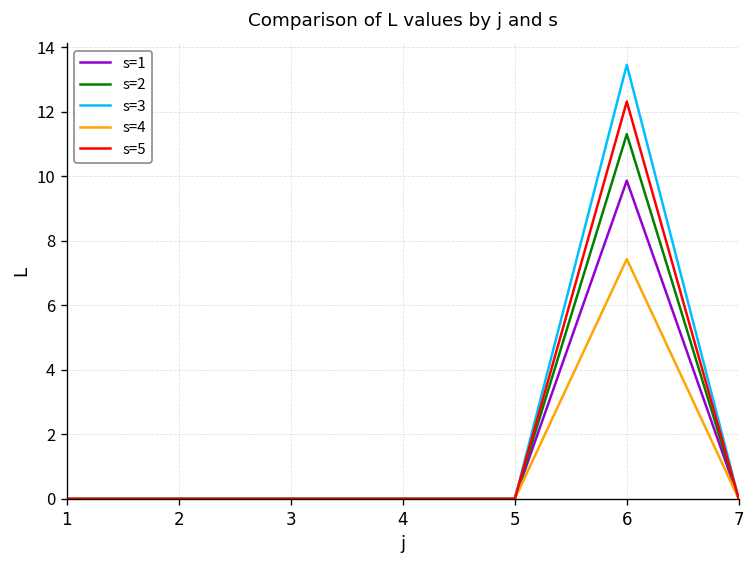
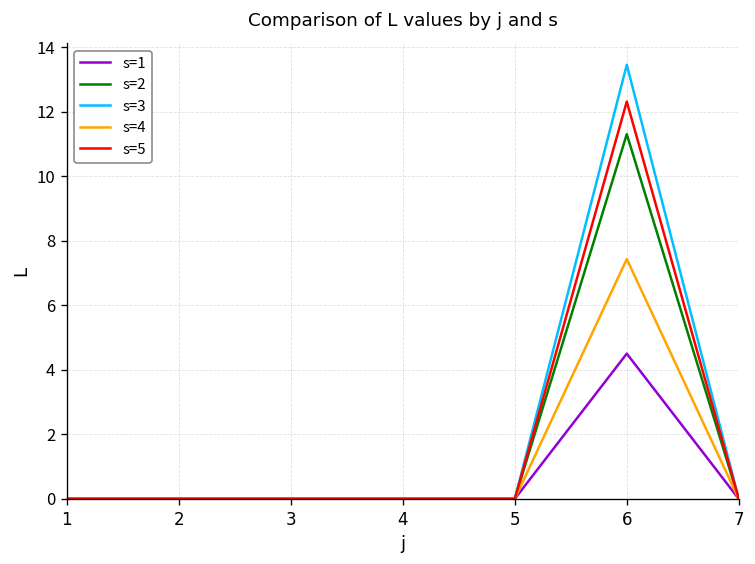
  {
    "s=1": {
-     "6": 9.9
+     "6": 4.5
    },
    "s=2": {
      "6": 11.3
    },
    "s=3": {
      "6": 13.5
    },
    "s=4": {
      "6": 7.4
    },
    "s=5": {
      "6": 12.3
    }
  }
